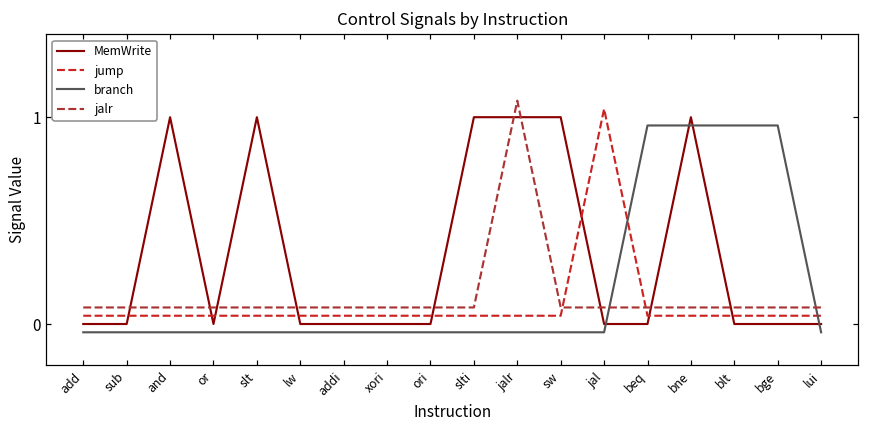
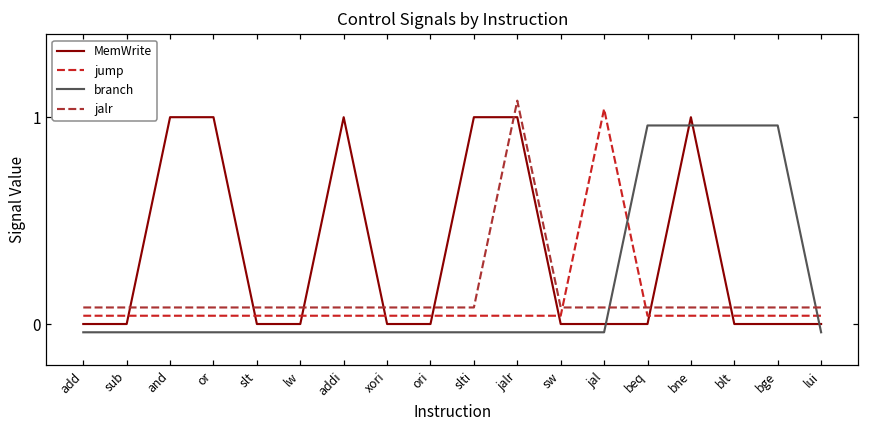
  {
    "MemWrite": {
      "add": 0,
      "sub": 0,
      "and": 1,
-     "or": 0,
-     "slt": 1,
+     "or": 1,
+     "slt": 0,
      "lw": 0,
-     "addi": 0,
+     "addi": 1,
      "xori": 0,
      "ori": 0,
      "slti": 1,
      "jalr": 1,
-     "sw": 1,
+     "sw": 0,
      "jal": 0,
      "beq": 0,
      "bne": 1,
      "blt": 0,
      "bge": 0,
      "lui": 0
    },
    "branch": {
      "add": -0.04,
      "sub": -0.04,
      "and": -0.04,
      "or": -0.04,
      "slt": -0.04,
      "lw": -0.04,
      "addi": -0.04,
      "xori": -0.04,
      "ori": -0.04,
      "slti": -0.04,
      "jalr": -0.04,
      "sw": -0.04,
      "jal": -0.04,
      "beq": 0.96,
      "bne": 0.96,
      "blt": 0.96,
      "bge": 0.96,
      "lui": -0.04
    }
  }
